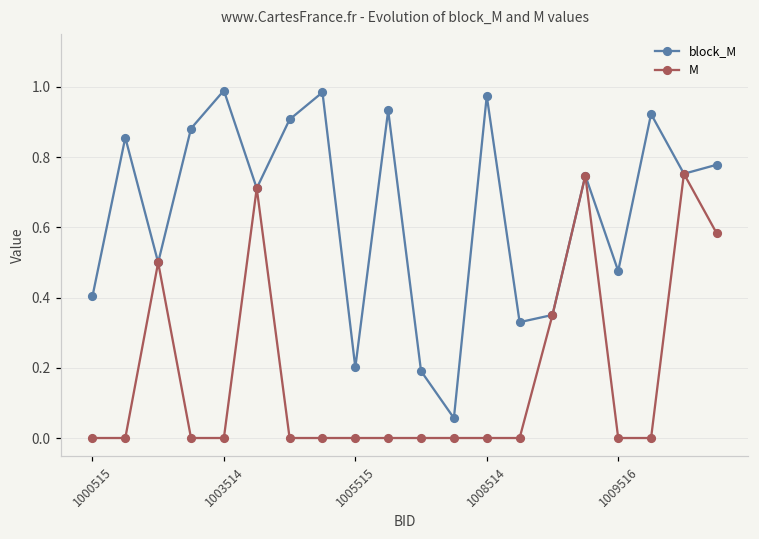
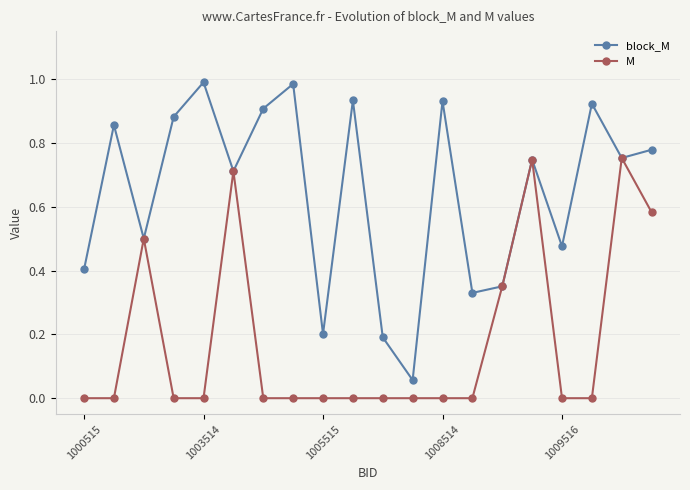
  {
    "block_M": {
      "1000515": 0.40,
      "1003514": 0.99,
      "1005515": 0.20,
-     "1008514": 0.97,
+     "1008514": 0.93,
      "1009516": 0.48
    },
    "M": {
      "1000515": 0.00,
      "1003514": 0.00,
      "1005515": 0.00,
      "1008514": 0.00,
      "1009516": 0.00
    }
  }
